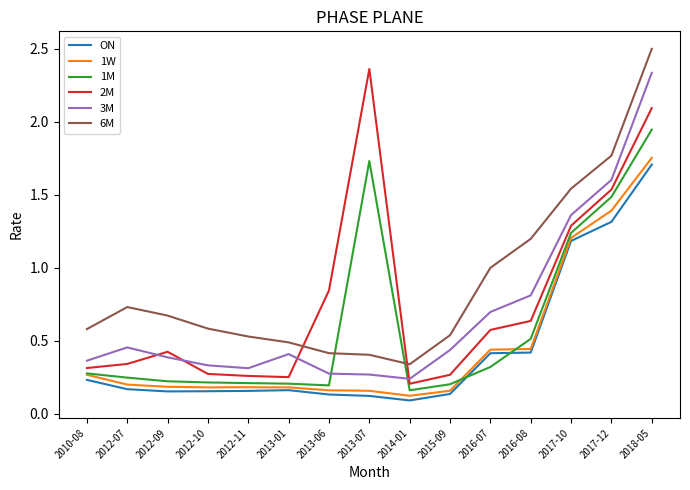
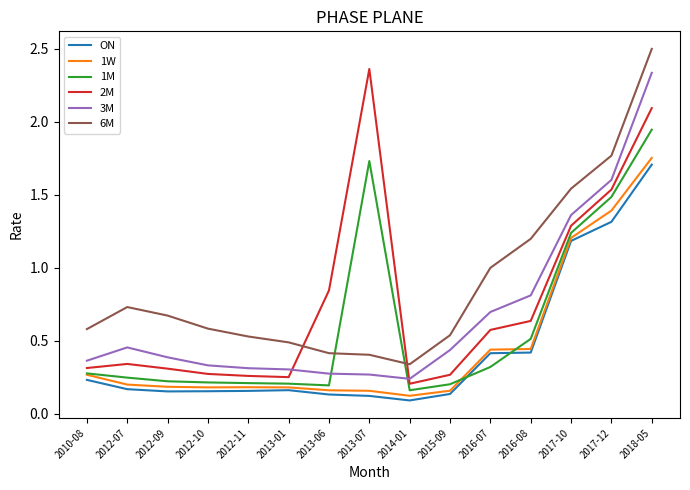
  {
    "ON": {
      "2010-08": 0.23,
      "2012-07": 0.17,
      "2012-09": 0.15,
      "2012-10": 0.15,
      "2012-11": 0.16,
      "2013-01": 0.16,
      "2013-06": 0.13,
      "2013-07": 0.12,
      "2014-01": 0.09,
      "2015-09": 0.13,
      "2016-07": 0.41,
      "2016-08": 0.42,
      "2017-10": 1.18,
      "2017-12": 1.31,
      "2018-05": 1.71
    },
    "1W": {
      "2012-07": 0.20,
      "2012-09": 0.18,
      "2012-10": 0.18,
      "2012-11": 0.18,
      "2013-01": 0.18,
      "2013-06": 0.16,
      "2013-07": 0.16,
      "2014-01": 0.12,
      "2015-09": 0.16,
      "2016-07": 0.44,
      "2016-08": 0.44,
      "2017-10": 1.20,
      "2017-12": 1.39,
      "2018-05": 1.75
    },
    "1M": {
      "2012-07": 0.25,
      "2012-09": 0.22,
      "2012-10": 0.21,
      "2012-11": 0.21,
      "2013-01": 0.20,
      "2013-06": 0.19,
      "2013-07": 1.73,
      "2014-01": 0.16,
      "2015-09": 0.20,
      "2016-07": 0.32,
      "2016-08": 0.51,
      "2017-10": 1.24,
      "2017-12": 1.49,
      "2018-05": 1.95
    },
    "2M": {
      "2010-08": 0.31,
      "2012-07": 0.34,
-     "2012-09": 0.42,
+     "2012-09": 0.31,
      "2012-10": 0.27,
      "2012-11": 0.26,
      "2013-01": 0.25,
      "2013-06": 0.84,
      "2013-07": 2.36,
      "2014-01": 0.20,
      "2015-09": 0.27,
      "2016-07": 0.57,
      "2016-08": 0.64,
      "2017-10": 1.29,
      "2017-12": 1.54,
      "2018-05": 2.09
    },
    "3M": {
      "2010-08": 0.36,
      "2012-07": 0.45,
      "2012-09": 0.39,
      "2012-10": 0.33,
      "2012-11": 0.31,
-     "2013-01": 0.41,
+     "2013-01": 0.30,
      "2013-06": 0.27,
      "2013-07": 0.27,
      "2014-01": 0.24,
      "2015-09": 0.44,
      "2016-07": 0.70,
      "2016-08": 0.81,
      "2017-10": 1.36,
      "2017-12": 1.60,
      "2018-05": 2.34
    },
    "6M": {
      "2010-08": 0.58,
      "2012-07": 0.73,
      "2012-09": 0.67,
      "2012-10": 0.58,
      "2012-11": 0.53,
      "2013-01": 0.49,
      "2013-06": 0.41,
      "2013-07": 0.40,
      "2014-01": 0.34,
      "2015-09": 0.54,
      "2016-07": 1.00,
      "2016-08": 1.20,
      "2017-10": 1.54,
      "2017-12": 1.77,
      "2018-05": 2.50
    }
  }
